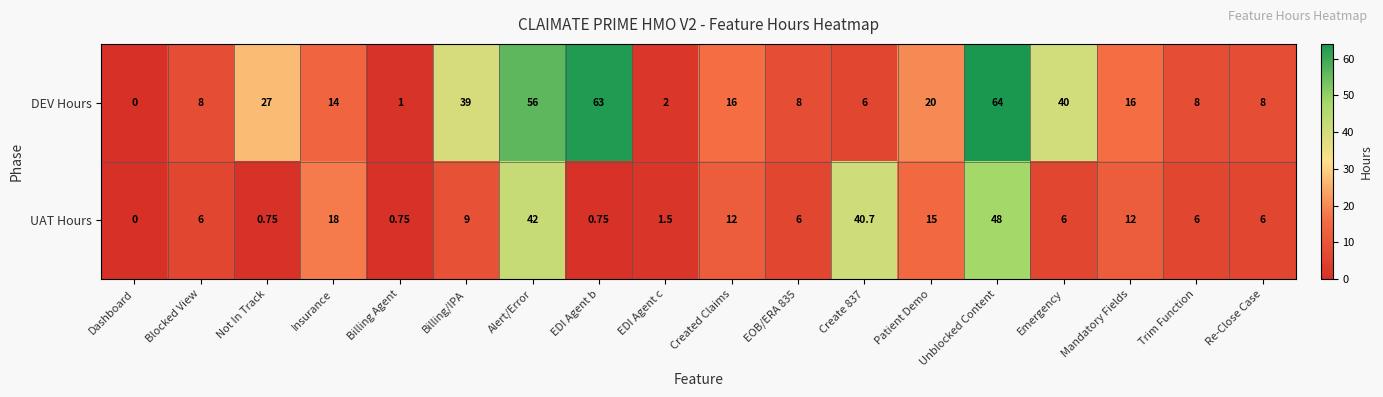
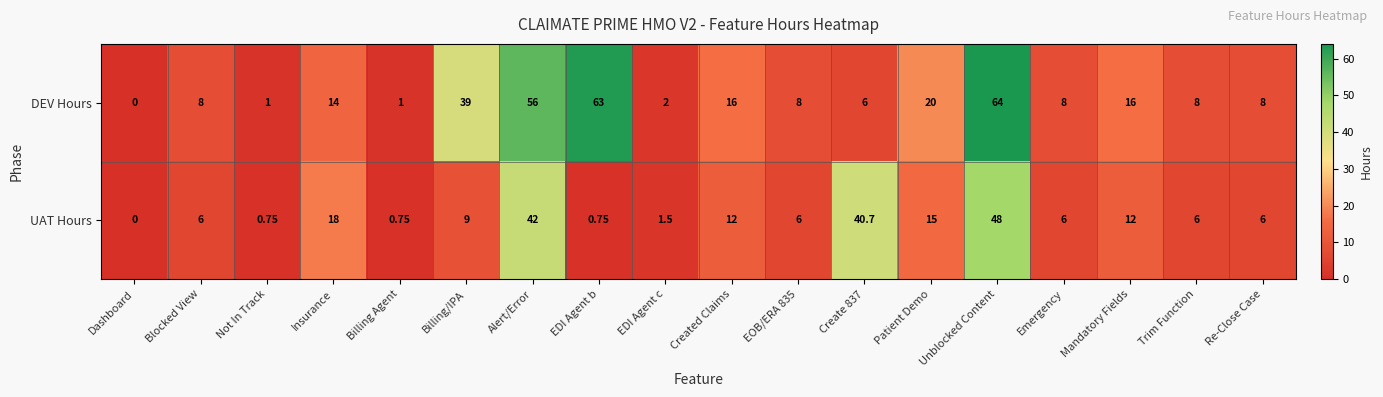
  {
    "DEV Hours": {
      "Dashboard": 0,
      "Blocked View": 8,
-     "Not In Track": 27,
+     "Not In Track": 1,
      "Insurance": 14,
      "Billing Agent": 1,
      "Billing/IPA": 39,
      "Alert/Error": 56,
      "EDI Agent b": 63,
      "EDI Agent c": 2,
      "Created Claims": 16,
      "EOB/ERA 835": 8,
      "Create 837": 6,
      "Patient Demo": 20,
      "Unblocked Content": 64,
-     "Emergency": 40,
+     "Emergency": 8,
      "Mandatory Fields": 16,
      "Trim Function": 8,
      "Re-Close Case": 8
    },
    "UAT Hours": {
      "Dashboard": 0,
      "Blocked View": 6,
      "Not In Track": 0.75,
      "Insurance": 18,
      "Billing Agent": 0.75,
      "Billing/IPA": 9,
      "Alert/Error": 42,
      "EDI Agent b": 0.75,
      "EDI Agent c": 1.5,
      "Created Claims": 12,
      "EOB/ERA 835": 6,
      "Create 837": 40.7,
      "Patient Demo": 15,
      "Unblocked Content": 48,
      "Emergency": 6,
      "Mandatory Fields": 12,
      "Trim Function": 6,
      "Re-Close Case": 6
    }
  }
